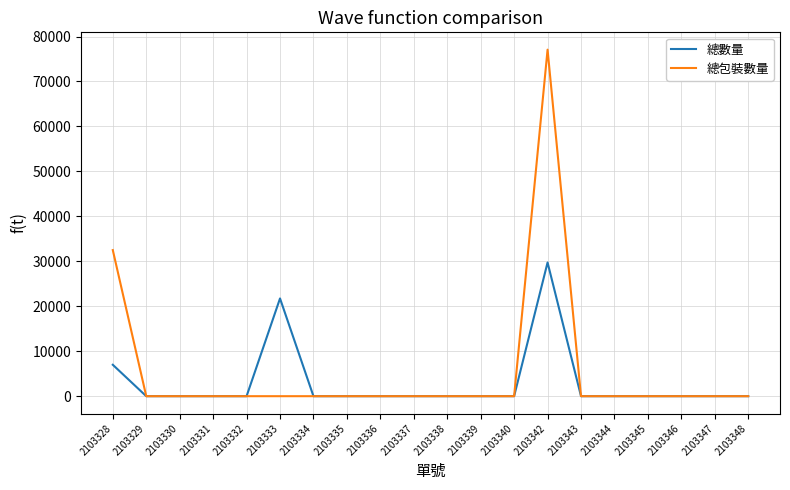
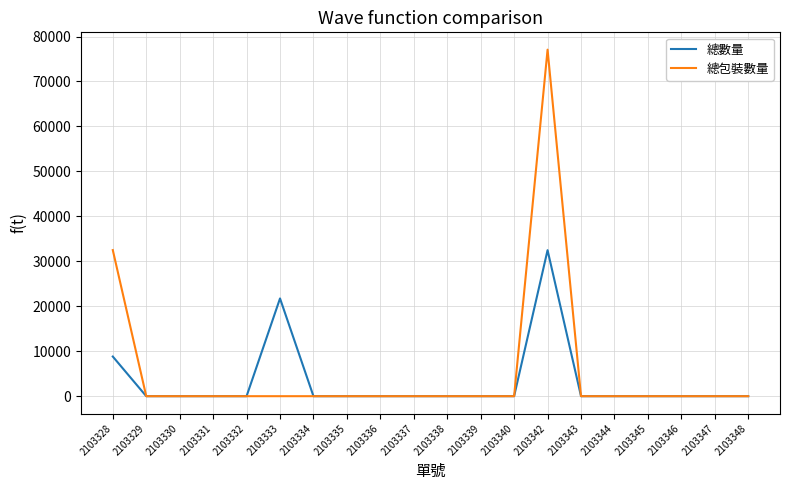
  {
    "總數量": {
-     "2103328": 7000,
+     "2103328": 9000,
      "2103333": 22000,
-     "2103342": 30000
+     "2103342": 32000
    },
    "總包裝數量": {
      "2103328": 32000,
      "2103333": 0,
      "2103342": 77000
    }
  }
